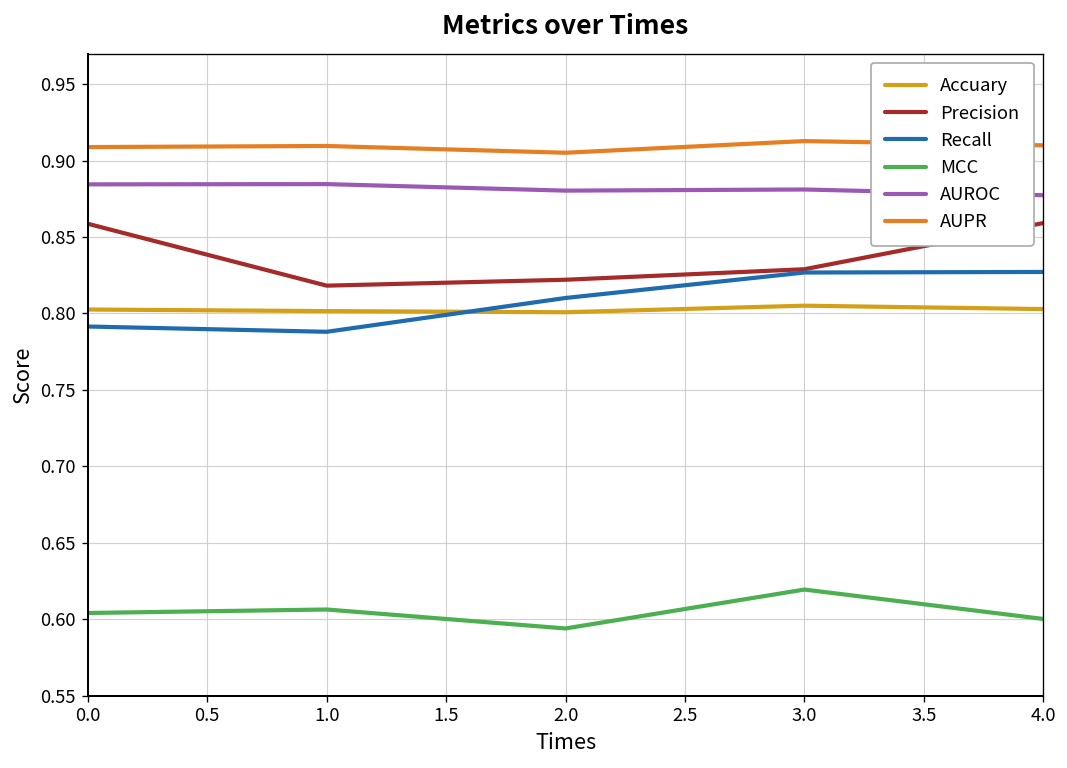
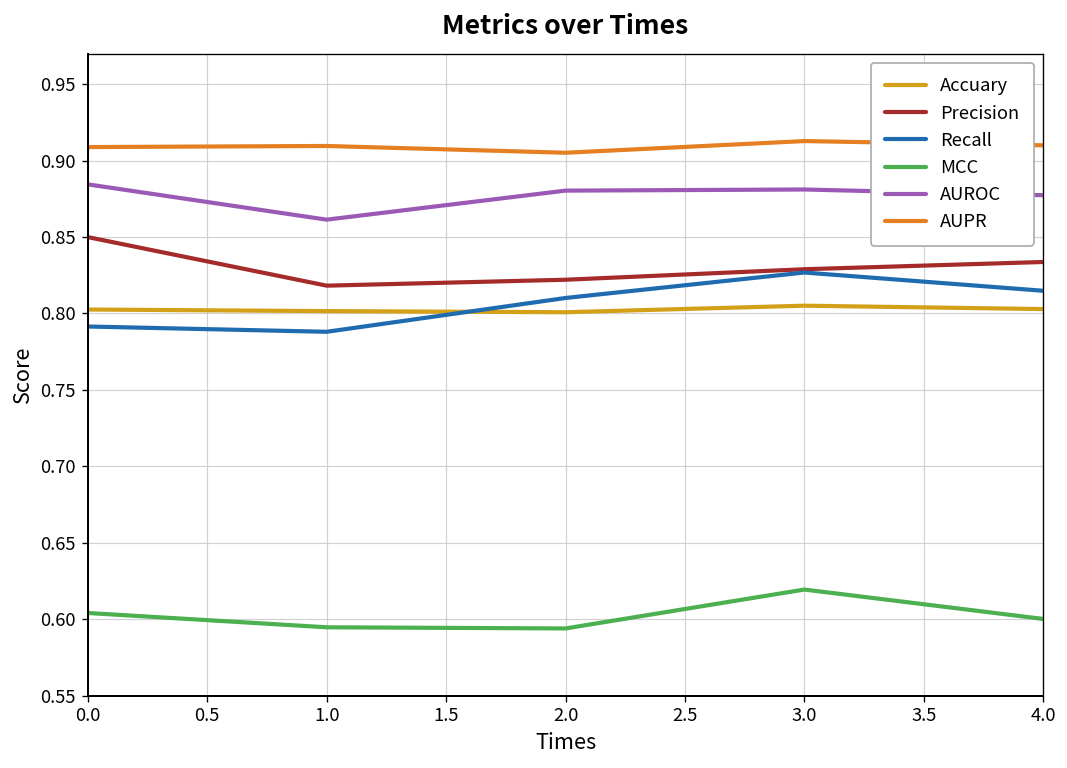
  {
    "Precision": {
-     "0.0": 0.859,
+     "0.0": 0.850,
      "1.0": 0.818,
      "2.0": 0.822,
      "3.0": 0.829,
-     "4.0": 0.859
+     "4.0": 0.834
    },
    "Recall": {
      "0.0": 0.791,
      "1.0": 0.788,
      "2.0": 0.810,
      "3.0": 0.827,
-     "4.0": 0.827
+     "4.0": 0.815
    },
    "MCC": {
      "0.0": 0.604,
-     "1.0": 0.606,
+     "1.0": 0.595,
      "2.0": 0.594,
      "3.0": 0.619,
      "4.0": 0.600
    },
    "AUROC": {
      "0.0": 0.884,
-     "1.0": 0.885,
+     "1.0": 0.861,
      "2.0": 0.880,
      "3.0": 0.881,
      "4.0": 0.877
    }
  }
